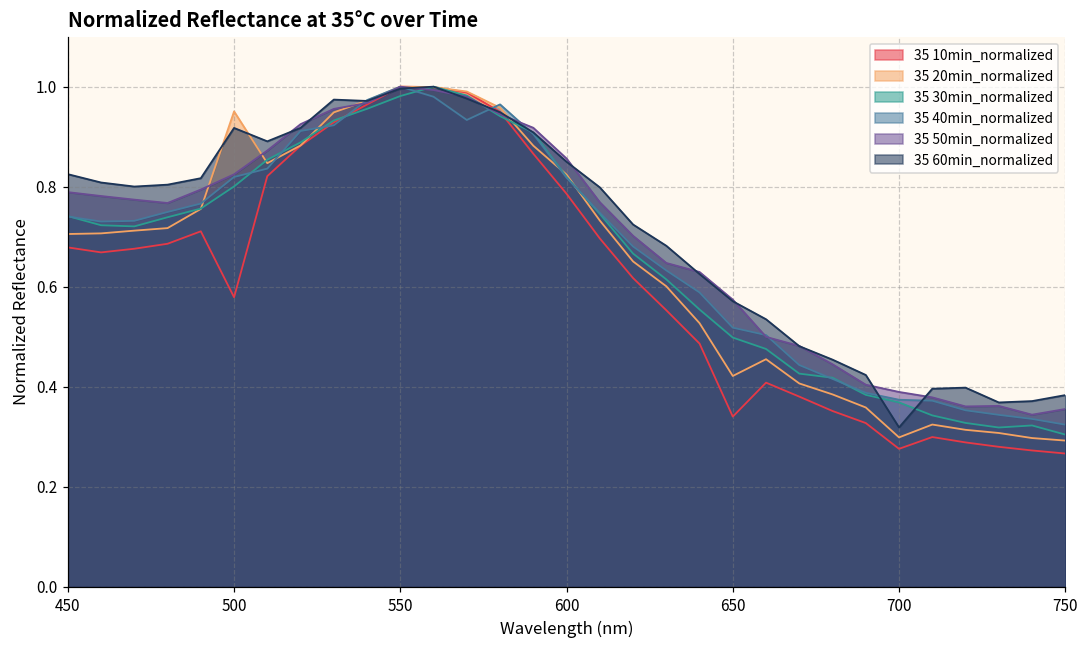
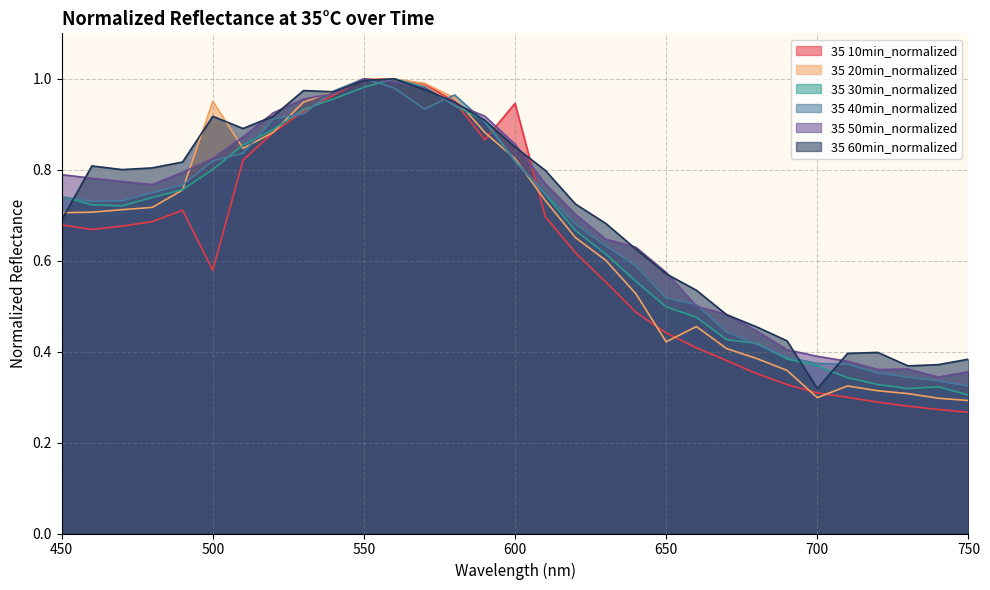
  {
    "35 10min_normalized": {
      "450": 0.68,
      "500": 0.58,
-     "600": 0.79,
-     "650": 0.34,
-     "700": 0.28,
+     "600": 0.95,
+     "650": 0.44,
+     "700": 0.31,
      "750": 0.27
    },
    "35 20min_normalized": {
      "450": 0.71,
      "500": 0.95,
      "650": 0.42,
      "700": 0.30,
      "750": 0.29
    },
    "35 60min_normalized": {
-     "450": 0.83,
+     "450": 0.69,
      "500": 0.92,
      "600": 0.85,
      "700": 0.32,
      "750": 0.38
    }
  }
